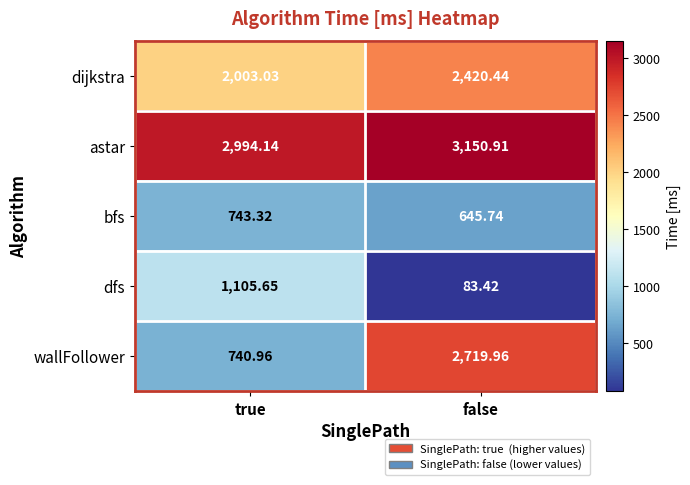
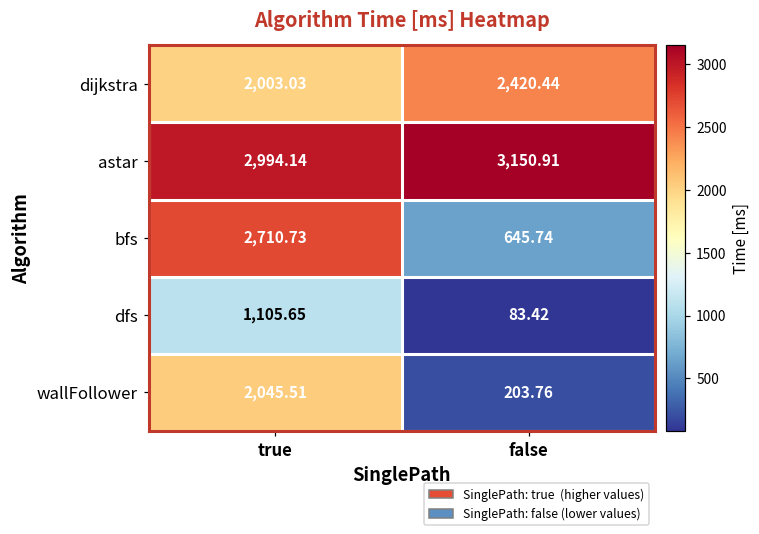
  {
    "dijkstra": {
      "true": "2,003.03",
      "false": "2,420.44"
    },
    "astar": {
      "true": "2,994.14",
      "false": "3,150.91"
    },
    "bfs": {
-     "true": "743.32",
+     "true": "2,710.73",
      "false": "645.74"
    },
    "dfs": {
      "true": "1,105.65",
      "false": "83.42"
    },
    "wallFollower": {
-     "true": "740.96",
-     "false": "2,719.96"
+     "true": "2,045.51",
+     "false": "203.76"
    }
  }
